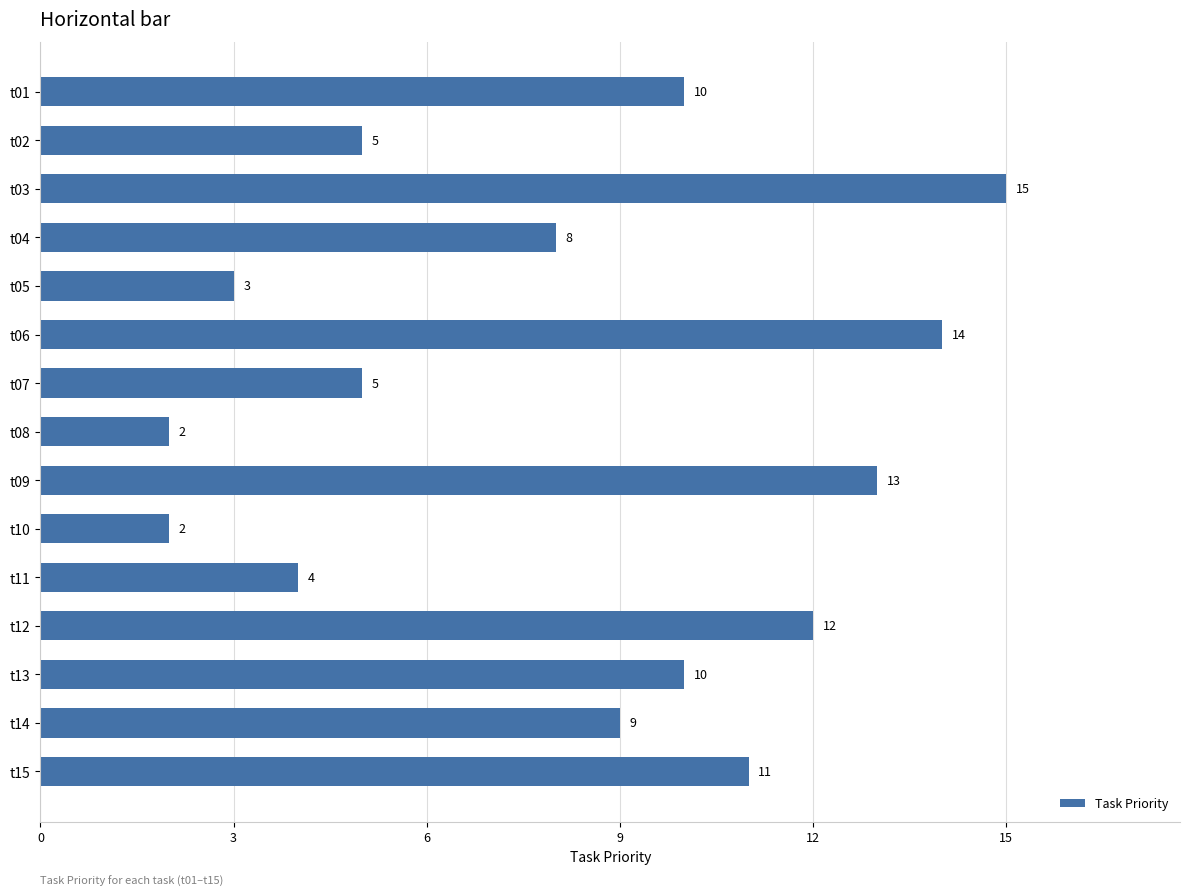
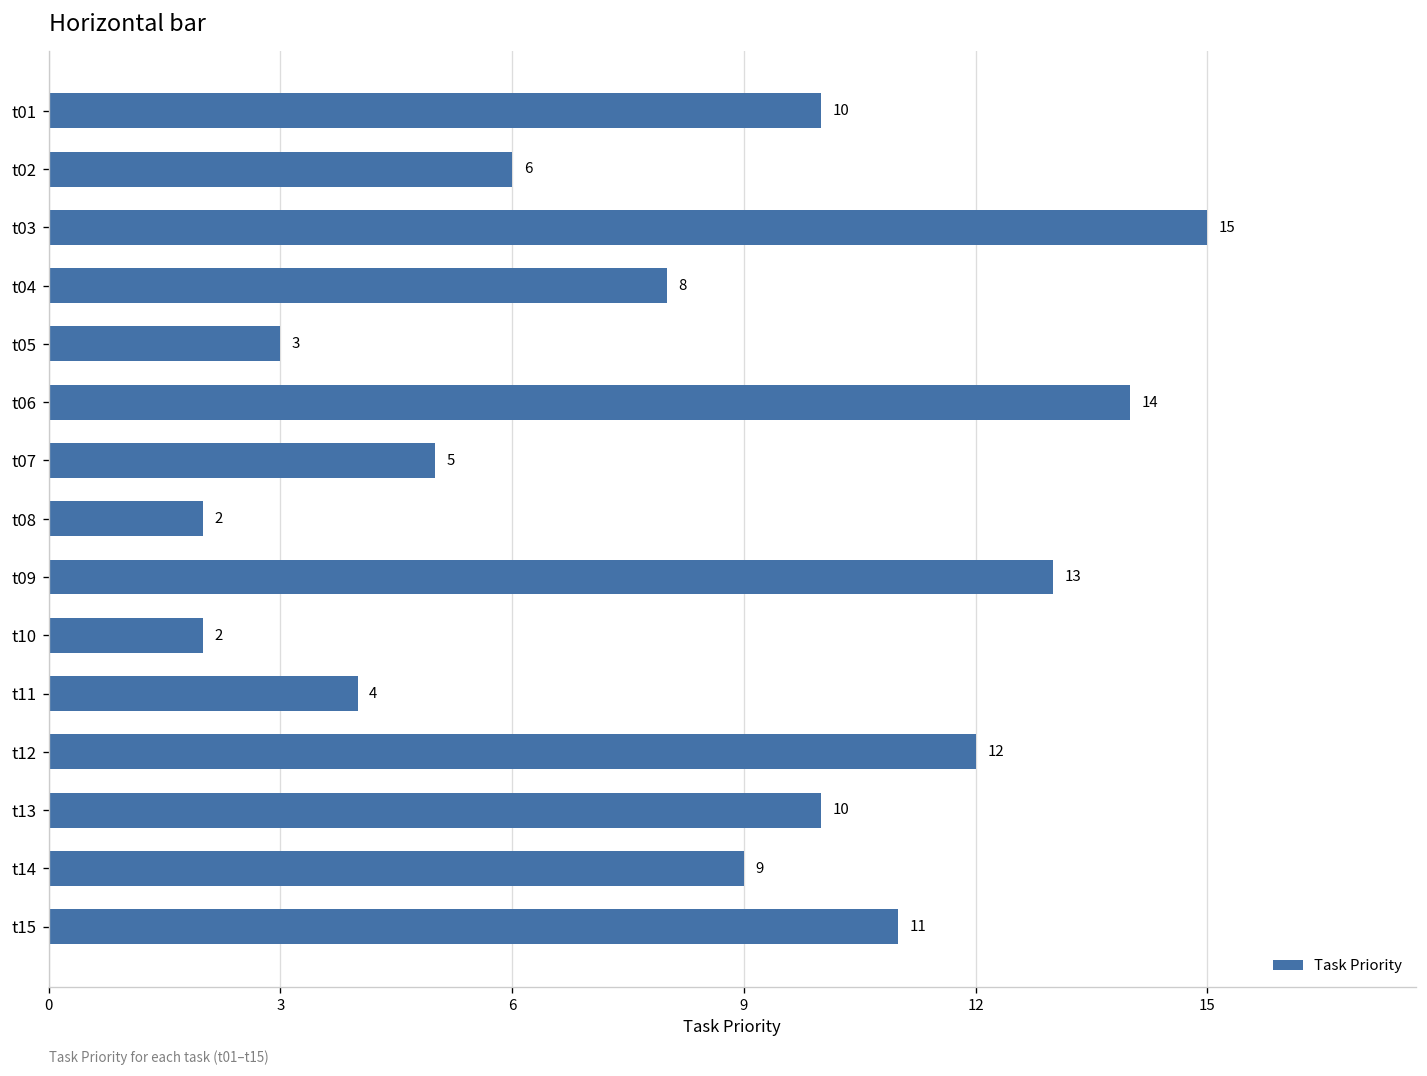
  {
    "t01": 10,
-   "t02": 5,
+   "t02": 6,
    "t03": 15,
    "t04": 8,
    "t05": 3,
    "t06": 14,
    "t07": 5,
    "t08": 2,
    "t09": 13,
    "t10": 2,
    "t11": 4,
    "t12": 12,
    "t13": 10,
    "t14": 9,
    "t15": 11
  }
